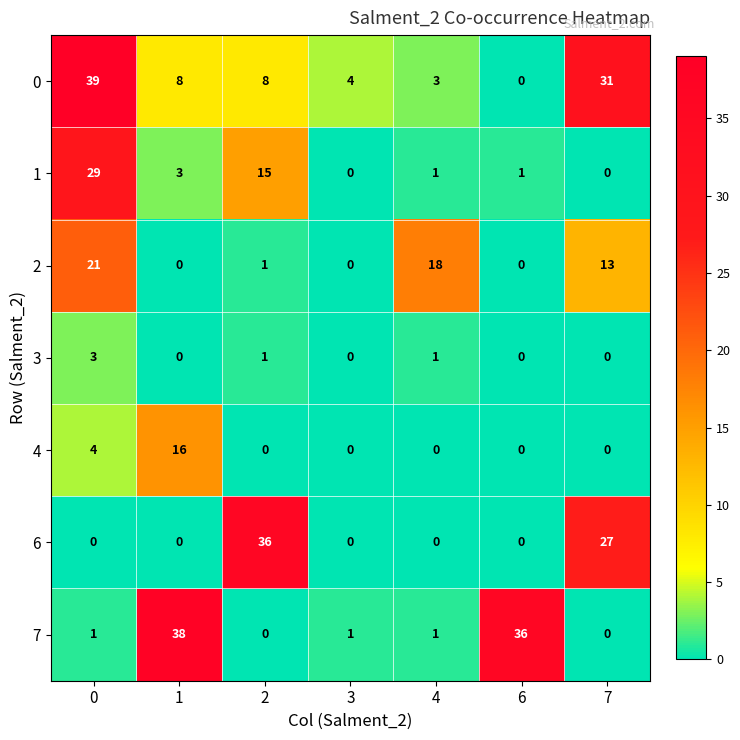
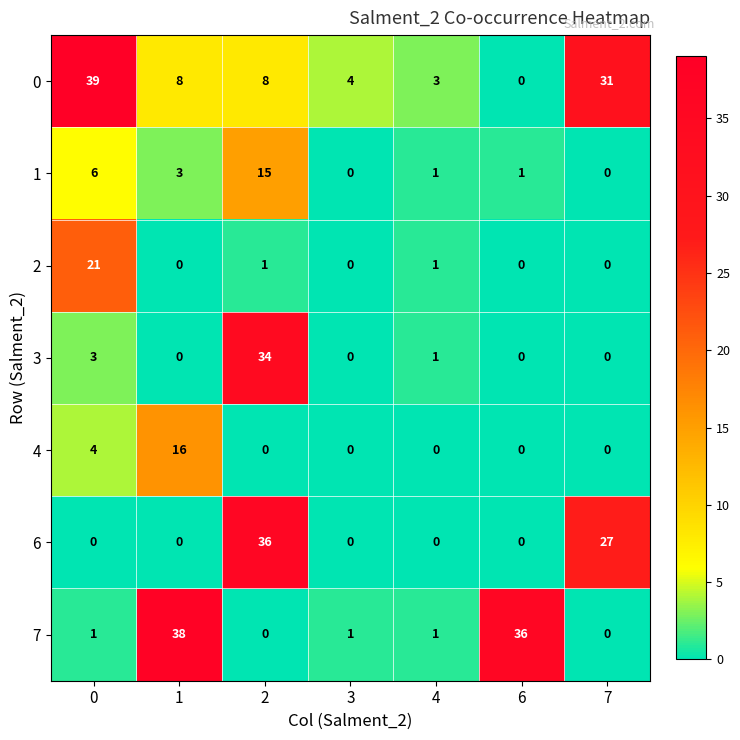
  {
    "0": {
      "0": 39,
      "1": 8,
      "2": 8,
      "3": 4,
      "4": 3,
      "6": 0,
      "7": 31
    },
    "1": {
-     "0": 29,
+     "0": 6,
      "1": 3,
      "2": 15,
      "3": 0,
      "4": 1,
      "6": 1,
      "7": 0
    },
    "2": {
      "0": 21,
      "1": 0,
      "2": 1,
      "3": 0,
-     "4": 18,
+     "4": 1,
      "6": 0,
-     "7": 13
+     "7": 0
    },
    "3": {
      "0": 3,
      "1": 0,
-     "2": 1,
+     "2": 34,
      "3": 0,
      "4": 1,
      "6": 0,
      "7": 0
    },
    "4": {
      "0": 4,
      "1": 16,
      "2": 0,
      "3": 0,
      "4": 0,
      "6": 0,
      "7": 0
    },
    "6": {
      "0": 0,
      "1": 0,
      "2": 36,
      "3": 0,
      "4": 0,
      "6": 0,
      "7": 27
    },
    "7": {
      "0": 1,
      "1": 38,
      "2": 0,
      "3": 1,
      "4": 1,
      "6": 36,
      "7": 0
    }
  }
